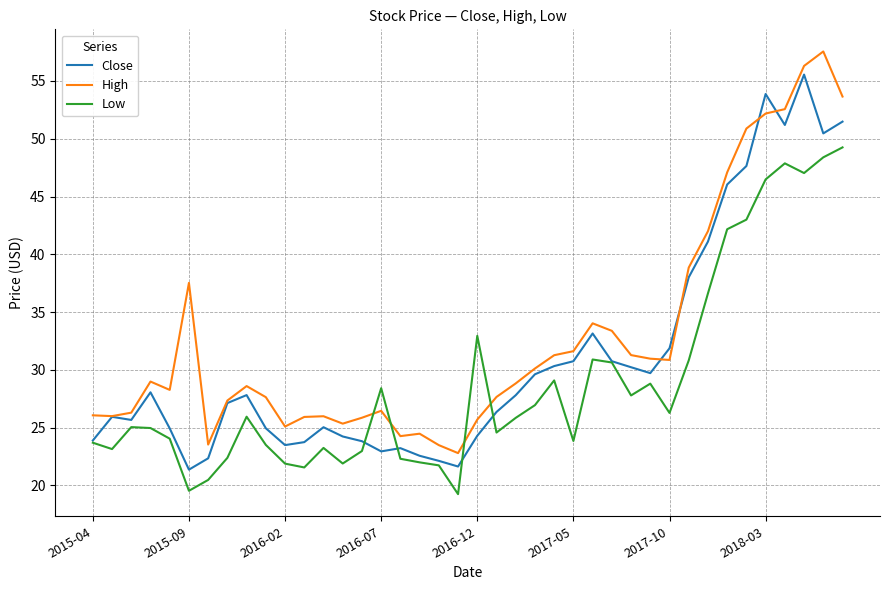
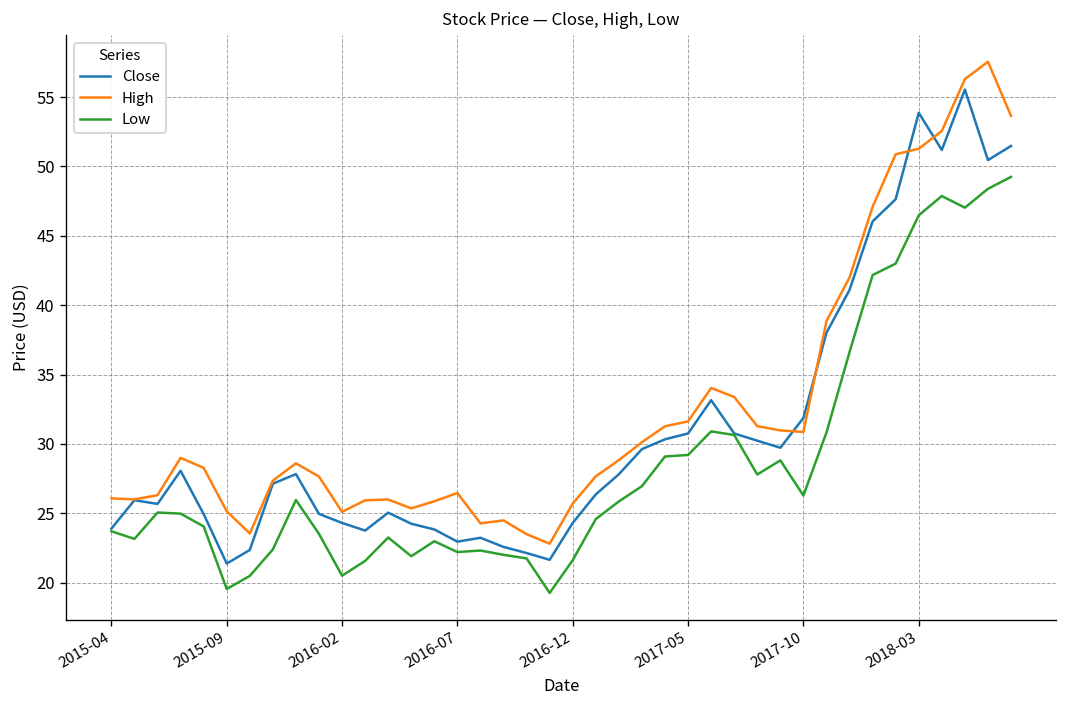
  {
    "Close": {
      "2015-09": 21.4,
-     "2016-02": 23.5,
+     "2016-02": 24.3,
      "2016-07": 23.0,
      "2016-12": 24.3,
      "2017-05": 30.8,
      "2017-10": 31.9,
      "2018-03": 53.9
    },
    "High": {
      "2015-04": 26.1,
-     "2015-09": 37.5,
+     "2015-09": 25.1,
      "2016-02": 25.1,
      "2016-07": 26.5,
      "2016-12": 25.7,
      "2017-05": 31.6,
      "2017-10": 30.9,
-     "2018-03": 52.2
+     "2018-03": 51.3
    },
    "Low": {
      "2015-09": 19.5,
-     "2016-02": 21.9,
-     "2016-07": 28.4,
-     "2016-12": 32.9,
-     "2017-05": 23.9,
+     "2016-02": 20.5,
+     "2016-07": 22.2,
+     "2016-12": 21.6,
+     "2017-05": 29.2,
      "2017-10": 26.3,
      "2018-03": 46.5
    }
  }
